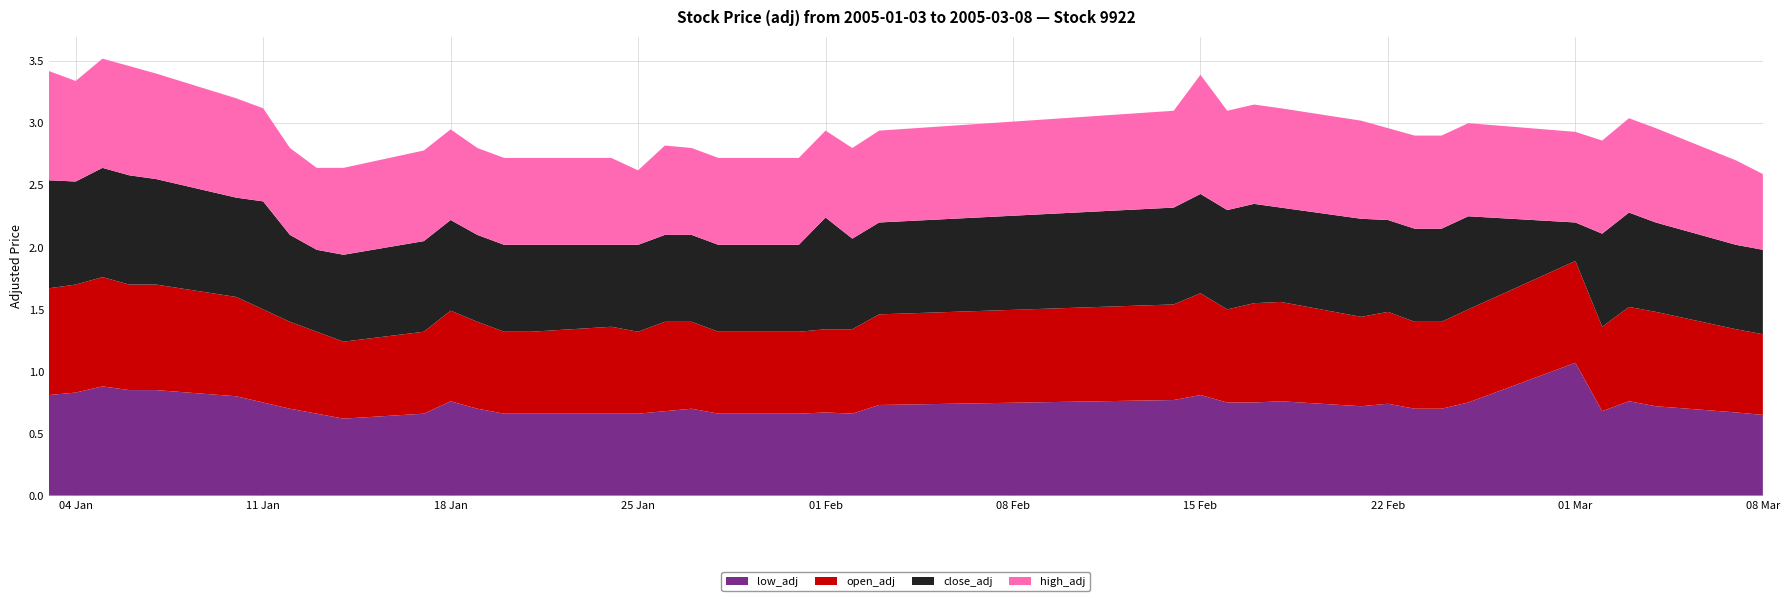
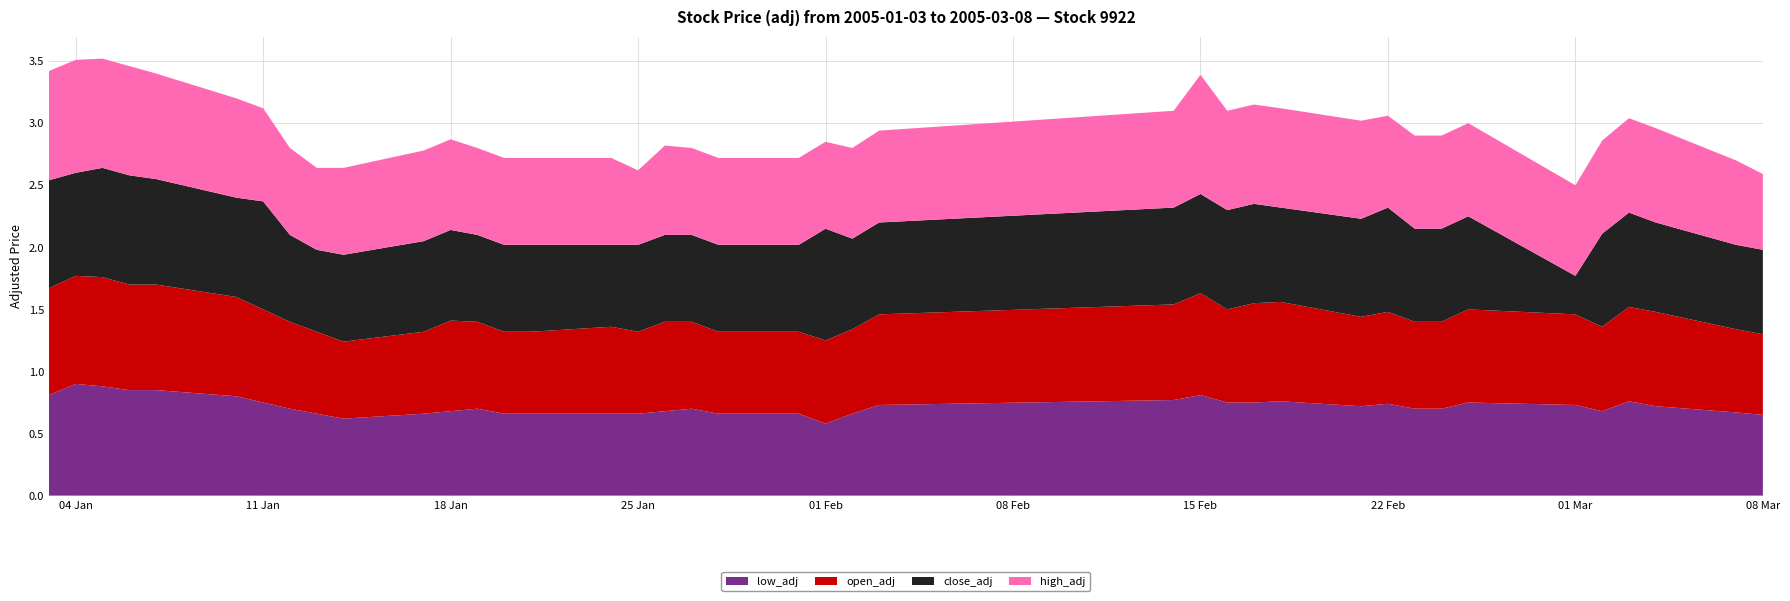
  {
    "low_adj": {
-     "04 Jan": 0.83,
-     "18 Jan": 0.76,
-     "01 Feb": 0.67,
-     "01 Mar": 1.07
+     "04 Jan": 0.90,
+     "18 Jan": 0.68,
+     "01 Feb": 0.58,
+     "01 Mar": 0.73
    },
    "open_adj": {
-     "01 Mar": 0.82
+     "01 Mar": 0.73
    },
    "close_adj": {
-     "22 Feb": 0.74
+     "22 Feb": 0.84
    },
    "high_adj": {
-     "04 Jan": 0.81,
+     "04 Jan": 0.91,
      "11 Jan": 0.75,
      "18 Jan": 0.73,
      "25 Jan": 0.60,
      "01 Feb": 0.70,
      "15 Feb": 0.96,
      "22 Feb": 0.74,
      "01 Mar": 0.73,
      "08 Mar": 0.61
    }
  }
